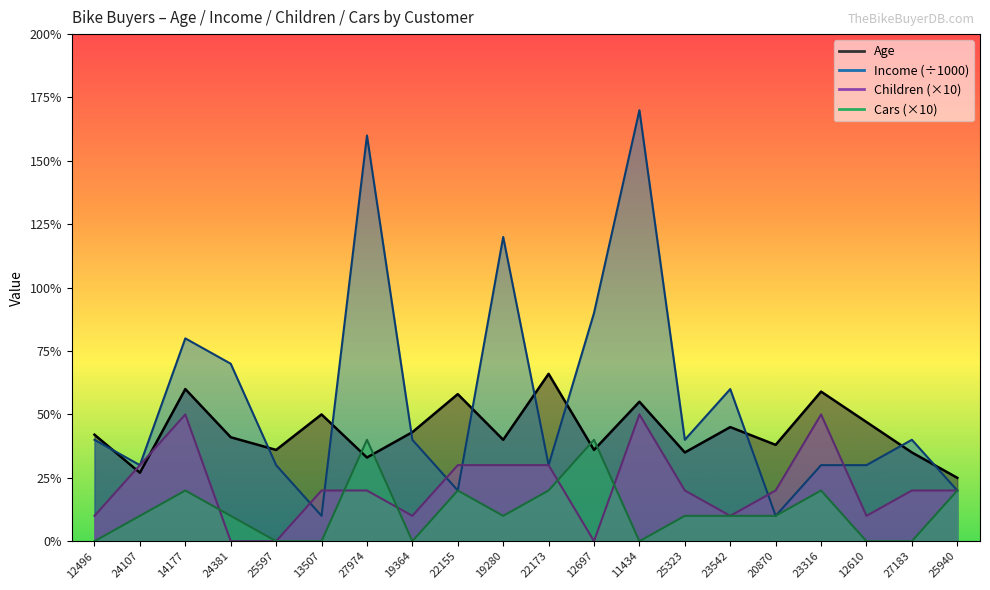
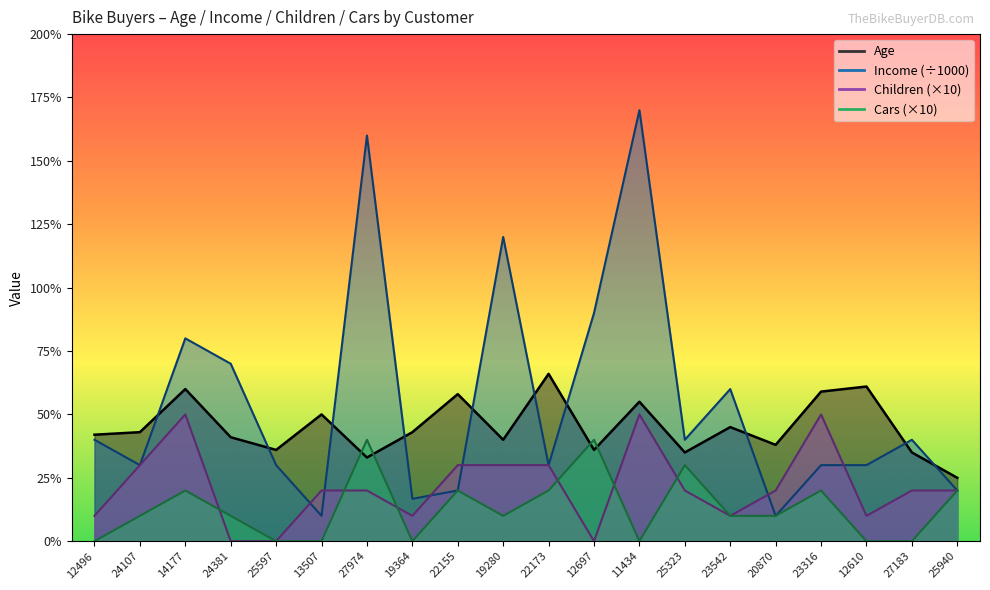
  {
    "Age": {
      "12496": "42%",
-     "24107": "27%",
+     "24107": "43%",
      "14177": "60%",
      "24381": "41%",
      "25597": "36%",
      "13507": "50%",
      "27974": "33%",
      "19364": "43%",
      "22155": "58%",
      "19280": "40%",
      "22173": "66%",
      "12697": "36%",
      "11434": "55%",
      "25323": "35%",
      "23542": "45%",
      "20870": "38%",
      "23316": "59%",
-     "12610": "47%",
+     "12610": "61%",
      "27183": "35%",
      "25940": "25%"
    },
    "Income (÷1000)": {
      "12496": "40%",
      "14177": "80%",
      "24381": "70%",
      "25597": "30%",
      "13507": "10%",
      "27974": "160%",
-     "19364": "40%",
+     "19364": "17%",
      "19280": "120%",
      "12697": "90%",
      "11434": "170%",
      "25323": "40%",
      "23542": "60%",
      "23316": "30%",
      "12610": "30%",
      "27183": "40%"
    },
    "Children (×10)": {
      "12496": "10%",
      "14177": "50%",
      "24381": "0%",
      "13507": "20%",
      "27974": "20%",
      "19364": "10%",
      "22155": "30%",
      "19280": "30%",
      "12697": "0%",
      "11434": "50%",
      "25323": "20%",
      "20870": "20%",
      "23316": "50%",
      "12610": "10%",
      "27183": "20%"
    },
    "Cars (×10)": {
      "12496": "0%",
      "24107": "10%",
      "14177": "20%",
      "24381": "10%",
      "13507": "0%",
      "27974": "40%",
      "19364": "0%",
      "19280": "10%",
      "22173": "20%",
      "12697": "40%",
      "11434": "0%",
-     "25323": "10%",
+     "25323": "30%",
      "23316": "20%",
      "12610": "0%",
      "27183": "0%"
    }
  }
